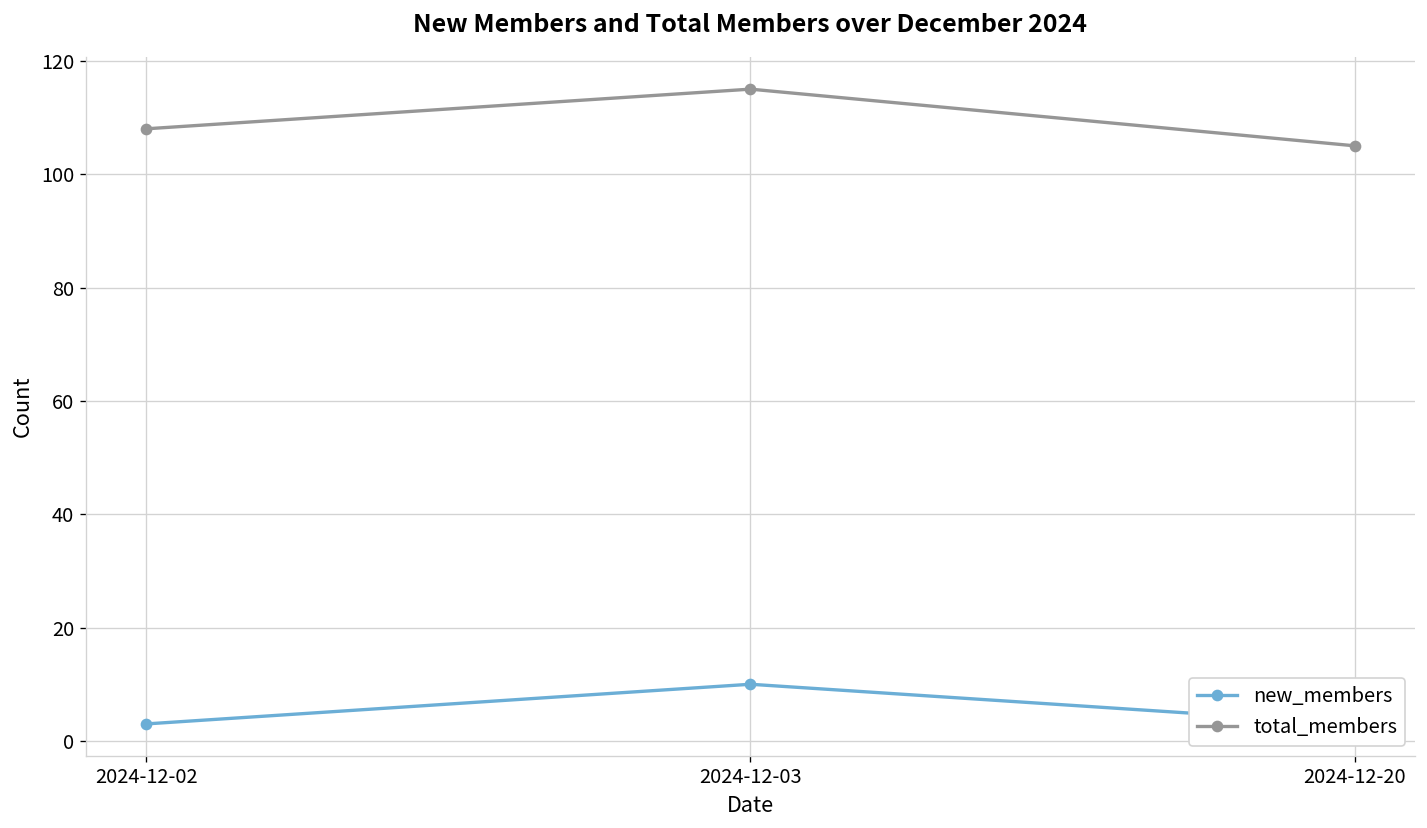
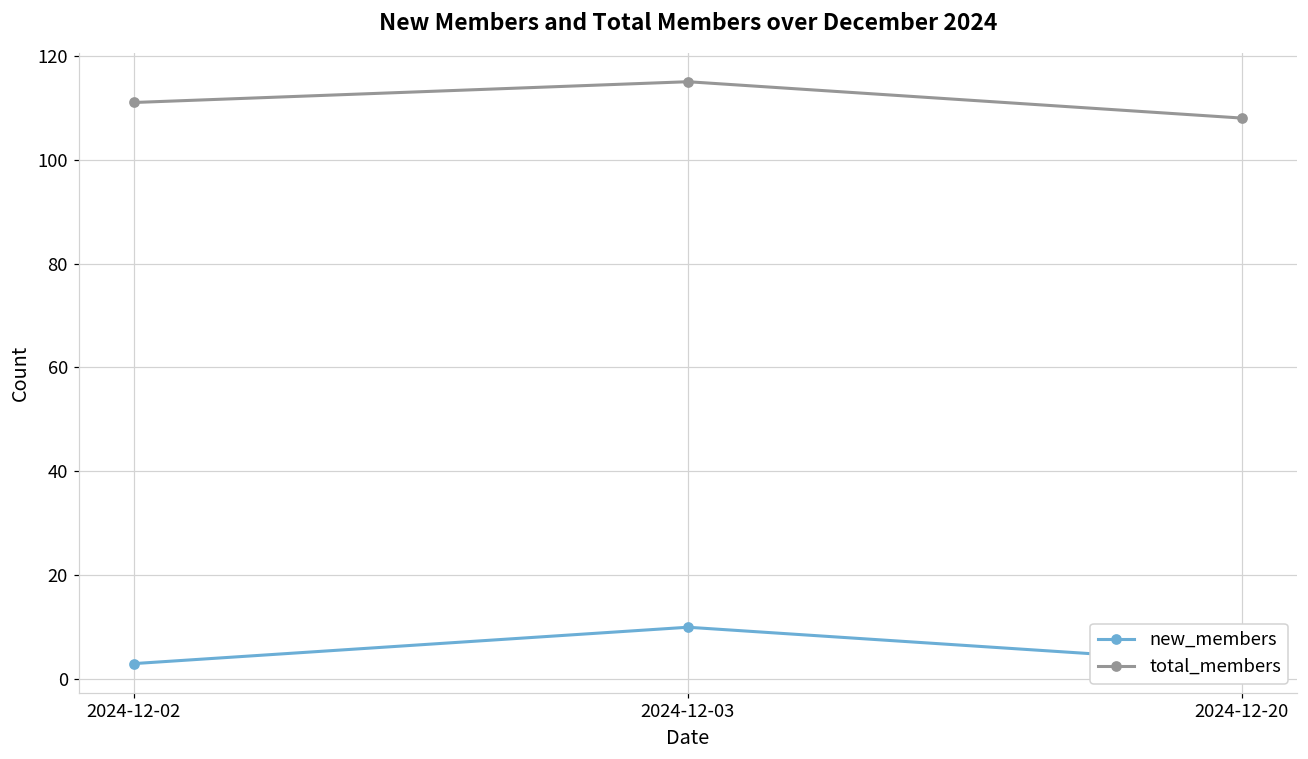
  {
    "new_members": {
      "2024-12-02": 3,
      "2024-12-03": 10
    },
    "total_members": {
-     "2024-12-02": 108,
+     "2024-12-02": 111,
      "2024-12-03": 115,
-     "2024-12-20": 105
+     "2024-12-20": 108
    }
  }
